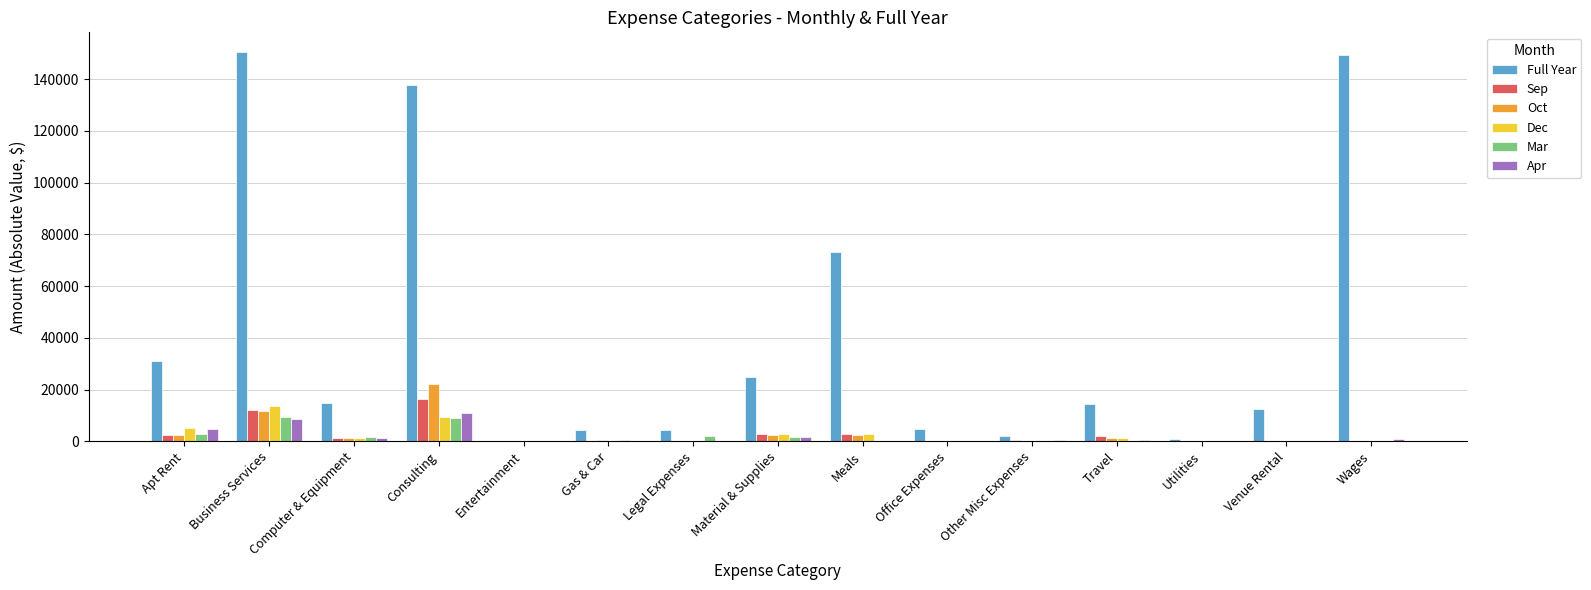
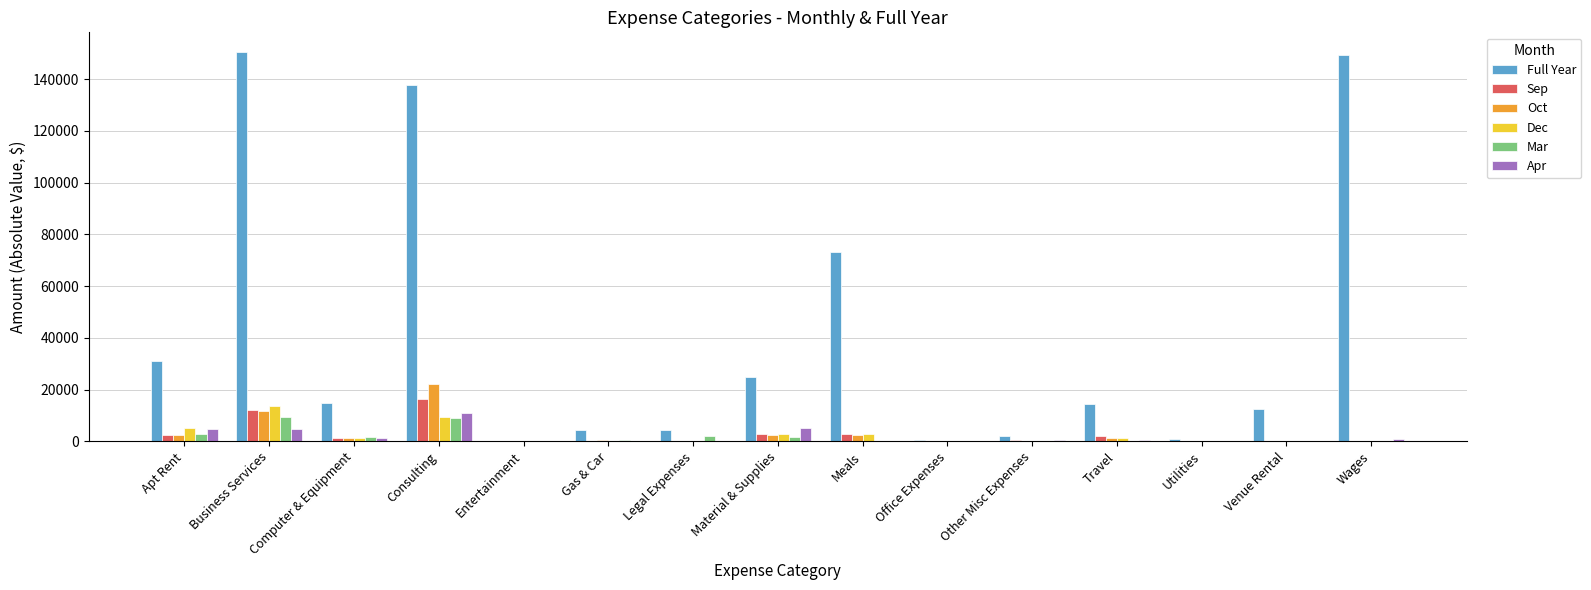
  {
    "Full Year": {
      "Apt Rent": 31000,
      "Business Services": 151000,
      "Computer & Equipment": 15000,
      "Consulting": 138000,
      "Gas & Car": 4000,
      "Legal Expenses": 4000,
      "Material & Supplies": 25000,
      "Meals": 73000,
-     "Office Expenses": 5000,
+     "Office Expenses": 1000,
      "Other Misc Expenses": 2000,
      "Travel": 14000,
      "Utilities": 1000,
      "Venue Rental": 12000,
      "Wages": 149000
    },
    "Sep": {
      "Apt Rent": 3000,
      "Business Services": 12000,
      "Computer & Equipment": 1000,
      "Consulting": 16000,
      "Entertainment": 0,
      "Legal Expenses": 0,
      "Material & Supplies": 3000,
      "Meals": 3000,
      "Travel": 2000,
      "Utilities": 0,
      "Venue Rental": 0
    },
    "Mar": {
      "Apt Rent": 3000,
      "Business Services": 9000,
      "Computer & Equipment": 2000,
      "Consulting": 9000,
      "Legal Expenses": 2000,
      "Material & Supplies": 2000,
      "Meals": 0,
      "Travel": 0,
      "Venue Rental": 0
    },
    "Apr": {
      "Apt Rent": 5000,
-     "Business Services": 9000,
+     "Business Services": 5000,
      "Computer & Equipment": 1000,
      "Consulting": 11000,
      "Legal Expenses": 0,
-     "Material & Supplies": 2000,
+     "Material & Supplies": 5000,
      "Meals": 0,
      "Venue Rental": 0,
      "Wages": 1000
    }
  }
